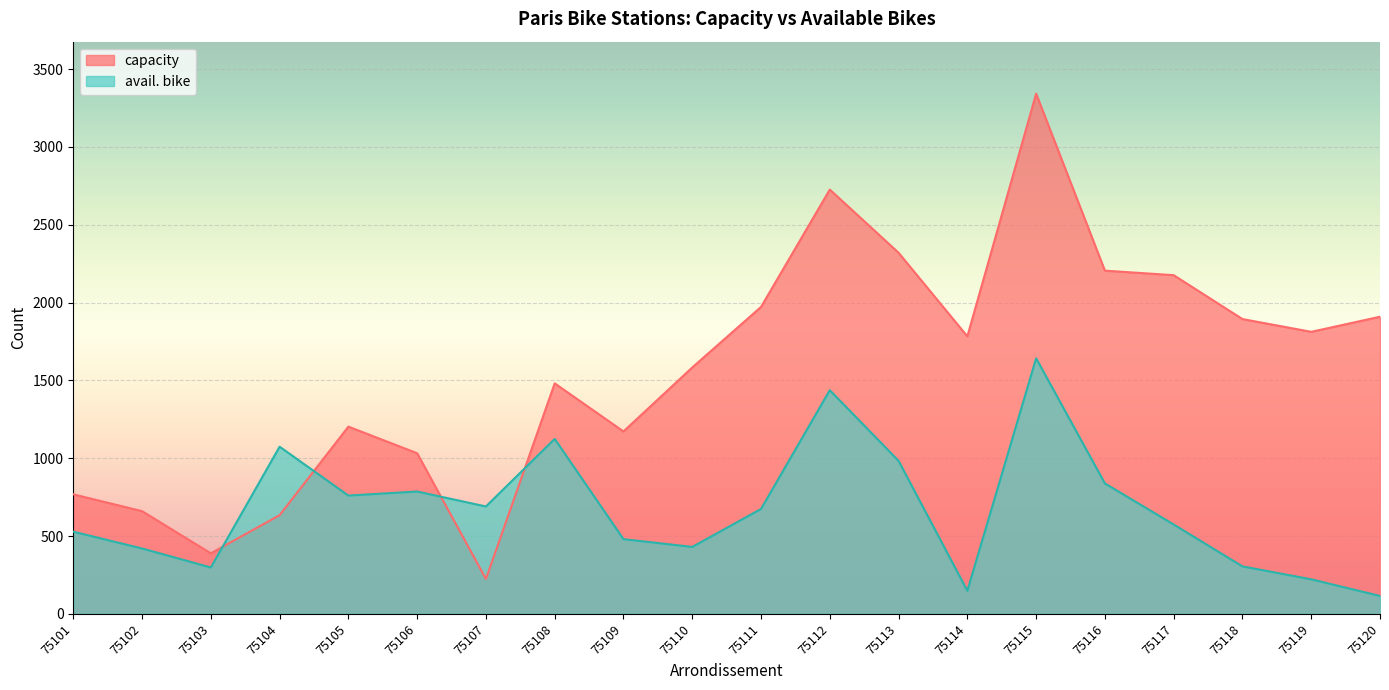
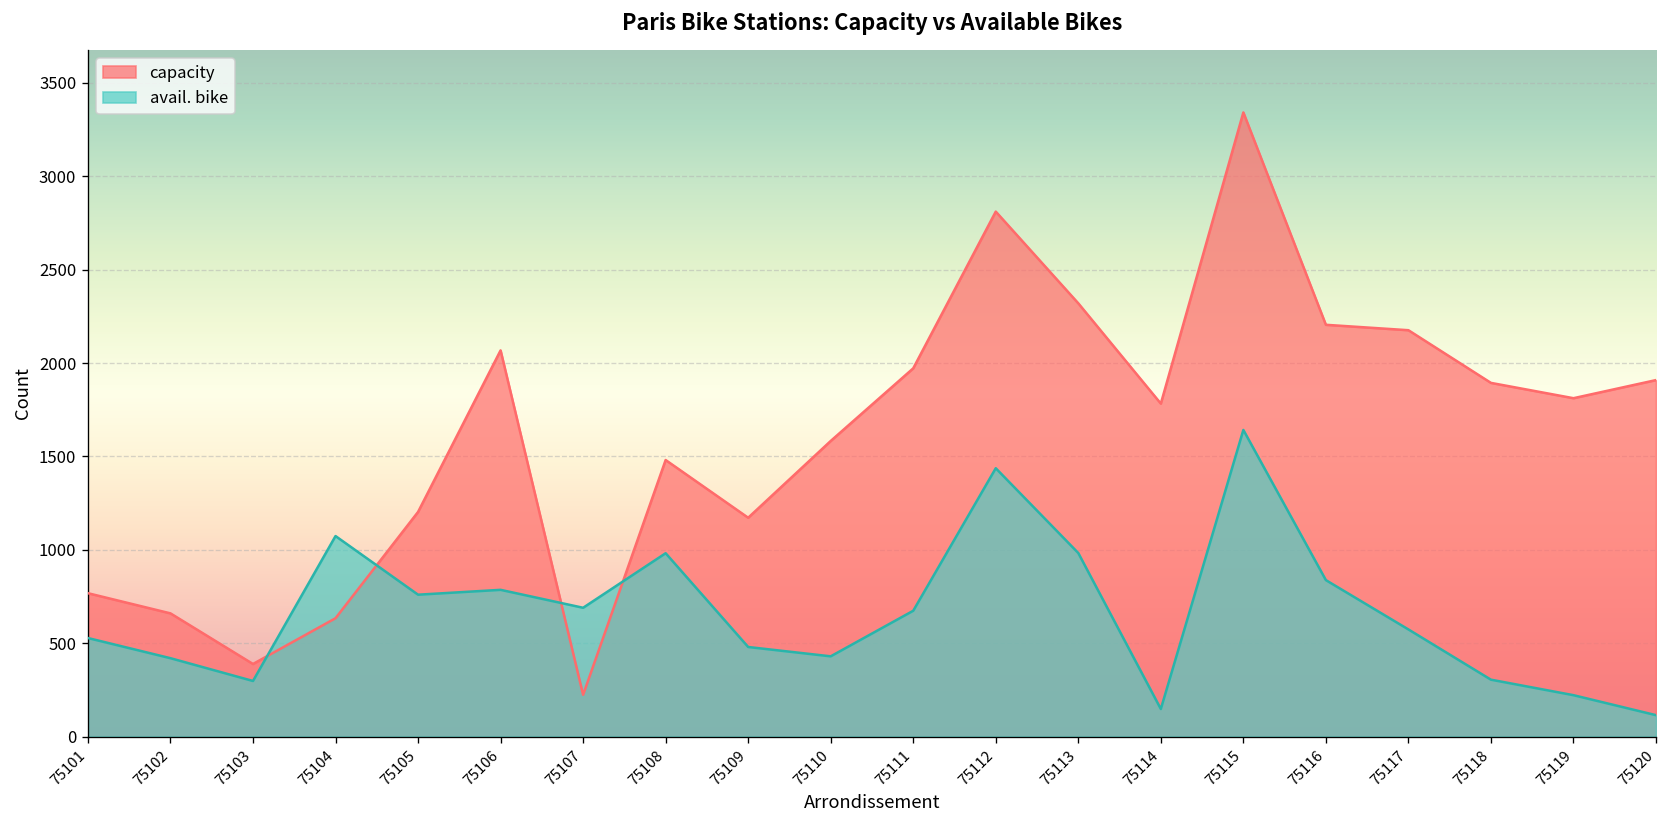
  {
    "capacity": {
      "75101": 770,
      "75102": 660,
      "75103": 390,
      "75104": 630,
      "75105": 1200,
-     "75106": 1030,
+     "75106": 2070,
      "75107": 220,
      "75108": 1480,
      "75109": 1170,
      "75110": 1580,
      "75111": 1970,
-     "75112": 2730,
+     "75112": 2810,
      "75113": 2320,
      "75114": 1780,
      "75115": 3340,
      "75116": 2210,
      "75117": 2180,
      "75118": 1890,
      "75119": 1810,
      "75120": 1910
    },
    "avail. bike": {
      "75101": 530,
      "75102": 420,
      "75103": 300,
      "75104": 1070,
      "75105": 760,
      "75106": 790,
      "75107": 690,
-     "75108": 1120,
+     "75108": 980,
      "75109": 480,
      "75110": 430,
      "75111": 670,
      "75112": 1440,
      "75113": 980,
      "75114": 150,
      "75115": 1640,
      "75116": 840,
      "75117": 570,
      "75118": 310,
      "75119": 220,
      "75120": 120
    }
  }
